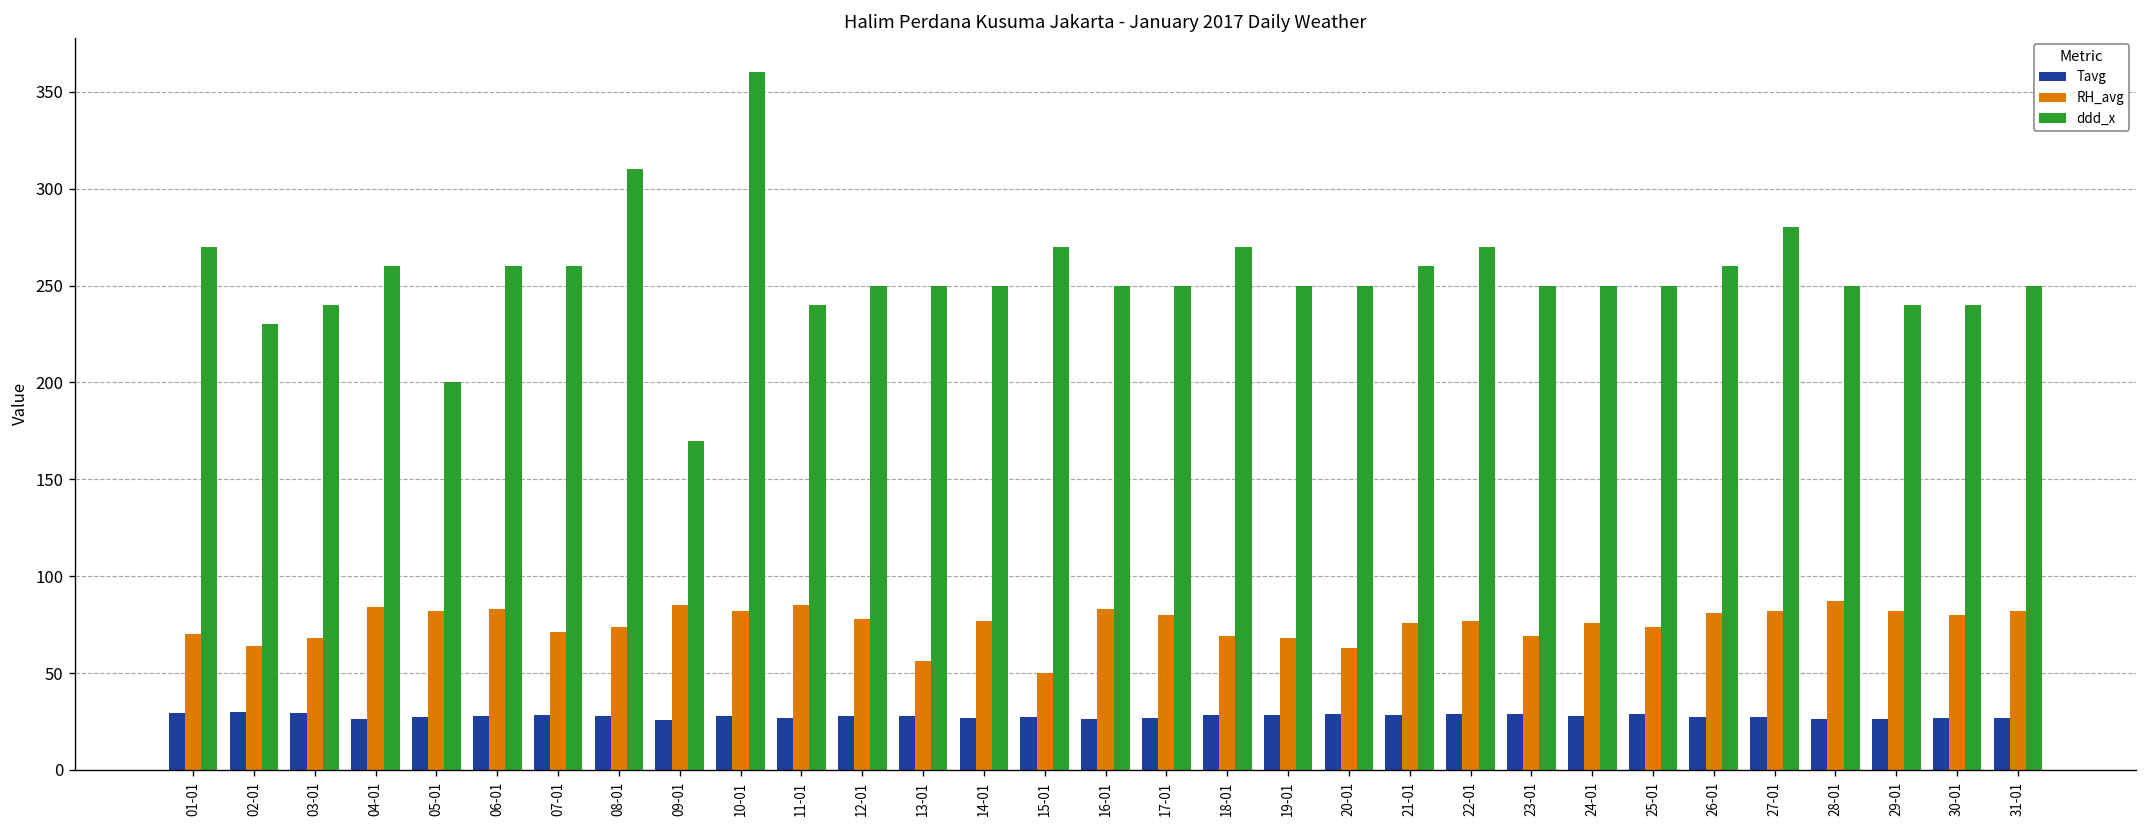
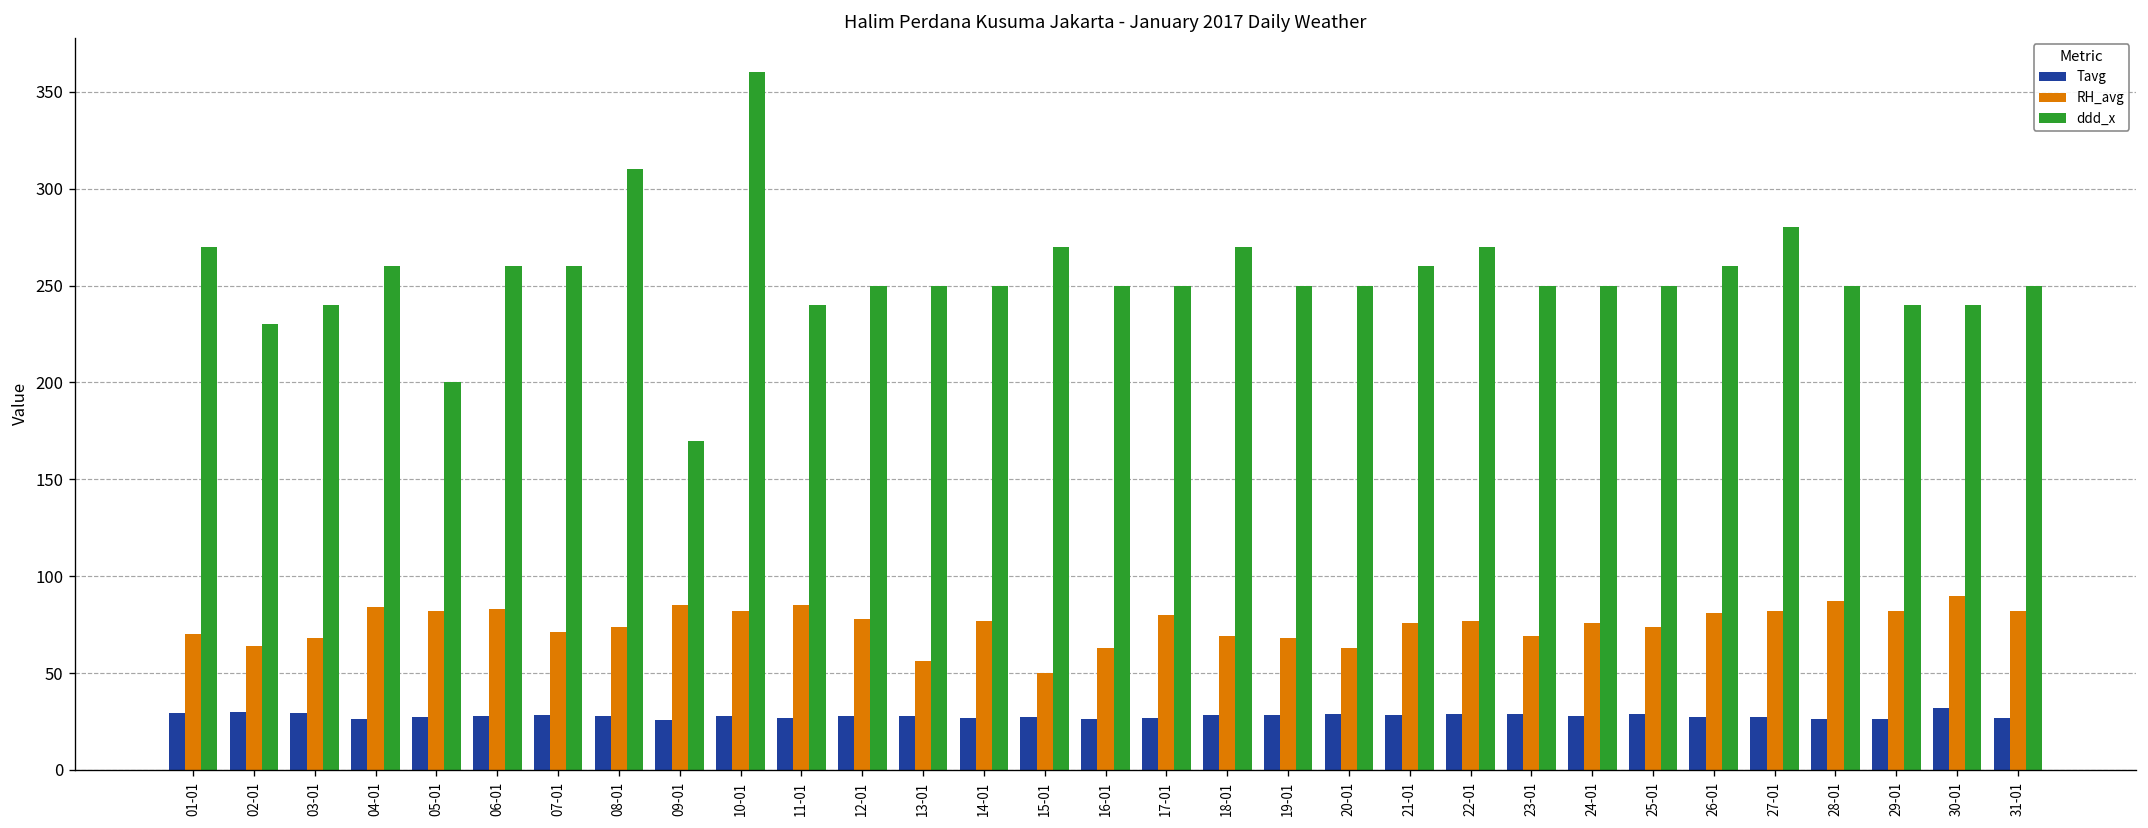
  {
    "Tavg": {
      "01-01": 30,
      "02-01": 30,
      "03-01": 29,
      "04-01": 26,
      "05-01": 28,
      "06-01": 28,
      "07-01": 29,
      "08-01": 28,
      "09-01": 26,
      "10-01": 28,
      "11-01": 27,
      "12-01": 28,
      "13-01": 28,
      "14-01": 27,
      "15-01": 27,
      "16-01": 27,
      "17-01": 27,
      "18-01": 28,
      "19-01": 28,
      "20-01": 29,
      "21-01": 29,
      "22-01": 29,
      "23-01": 29,
      "24-01": 28,
      "25-01": 29,
      "26-01": 27,
      "27-01": 27,
      "28-01": 26,
      "29-01": 26,
-     "30-01": 27,
+     "30-01": 32,
      "31-01": 27
    },
    "RH_avg": {
      "01-01": 70,
      "02-01": 64,
      "03-01": 68,
      "04-01": 84,
      "05-01": 82,
      "06-01": 83,
      "07-01": 71,
      "08-01": 74,
      "09-01": 85,
      "10-01": 82,
      "11-01": 85,
      "12-01": 78,
      "13-01": 56,
      "14-01": 77,
      "15-01": 50,
-     "16-01": 83,
+     "16-01": 63,
      "17-01": 80,
      "18-01": 69,
      "19-01": 68,
      "20-01": 63,
      "21-01": 76,
      "22-01": 77,
      "23-01": 69,
      "24-01": 76,
      "25-01": 74,
      "26-01": 81,
      "27-01": 82,
      "28-01": 87,
      "29-01": 82,
-     "30-01": 80,
+     "30-01": 90,
      "31-01": 82
    },
    "ddd_x": {
      "01-01": 270,
      "02-01": 230,
      "03-01": 240,
      "04-01": 260,
      "05-01": 200,
      "06-01": 260,
      "07-01": 260,
      "08-01": 310,
      "09-01": 170,
      "10-01": 360,
      "11-01": 240,
      "12-01": 250,
      "13-01": 250,
      "14-01": 250,
      "15-01": 270,
      "16-01": 250,
      "17-01": 250,
      "18-01": 270,
      "19-01": 250,
      "20-01": 250,
      "21-01": 260,
      "22-01": 270,
      "23-01": 250,
      "24-01": 250,
      "25-01": 250,
      "26-01": 260,
      "27-01": 280,
      "28-01": 250,
      "29-01": 240,
      "30-01": 240,
      "31-01": 250
    }
  }
